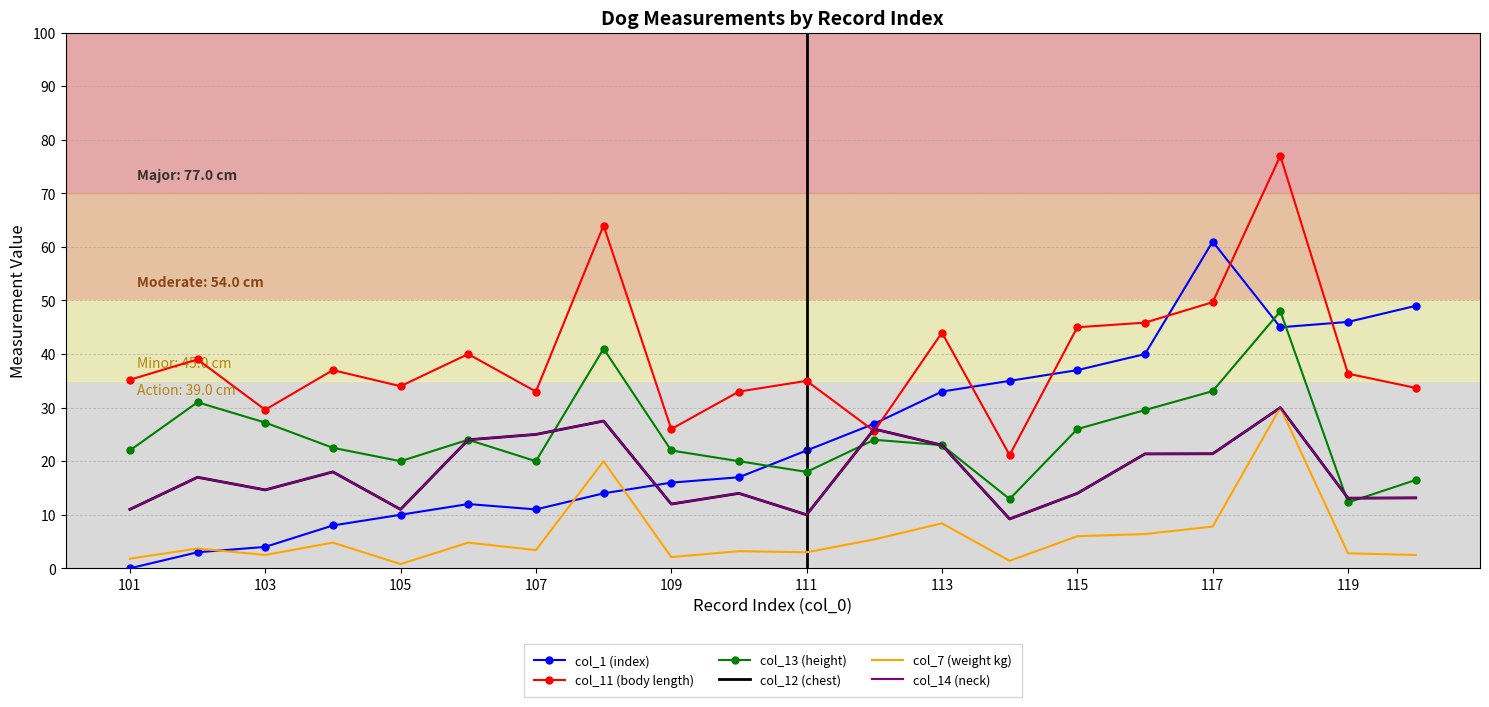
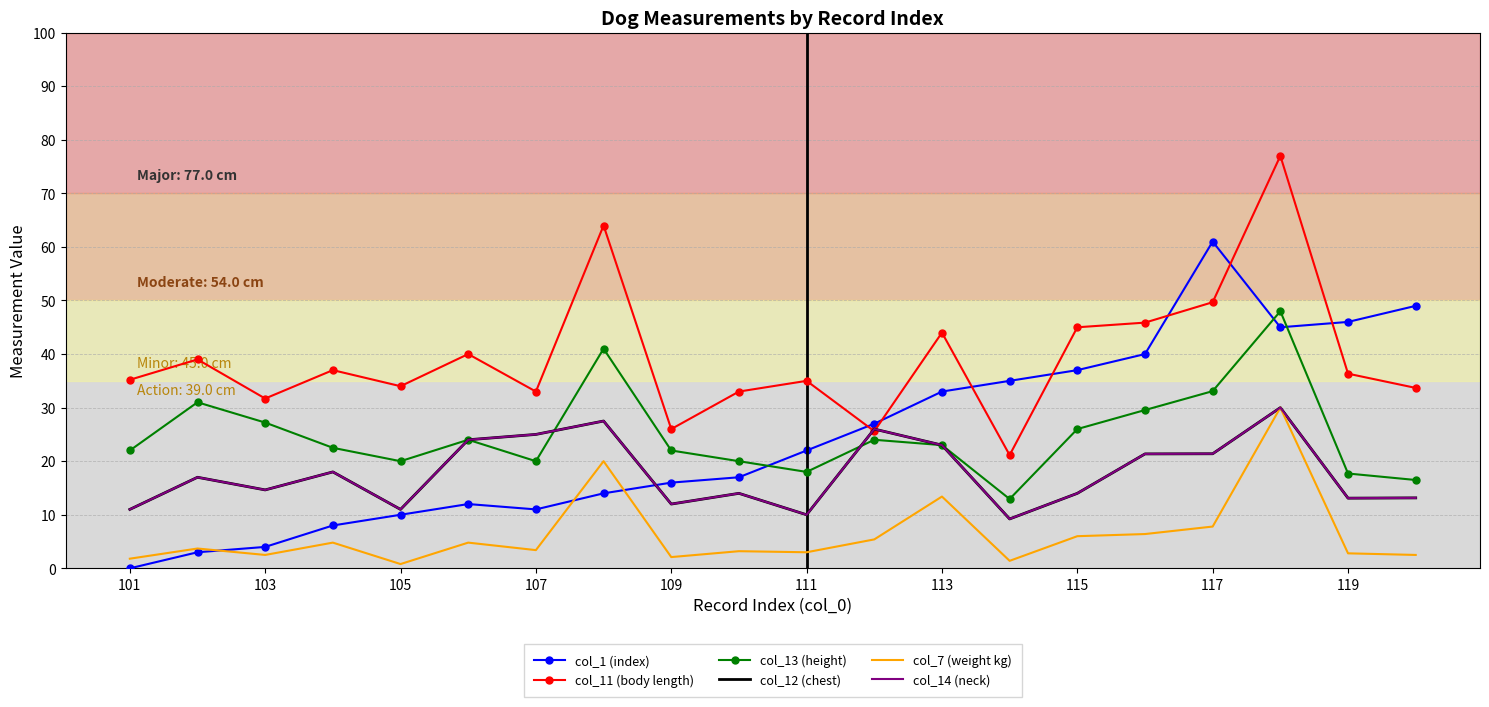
  {
    "col_1 (index)": {
      "101": 0,
      "103": 4,
      "105": 10,
      "107": 11,
      "109": 16,
      "111": 22,
      "113": 33,
      "115": 37,
      "117": 61,
      "119": 46
    },
    "col_11 (body length)": {
      "101": 35,
-     "103": 30,
+     "103": 32,
      "105": 34,
      "107": 33,
      "109": 26,
      "111": 35,
      "113": 44,
      "115": 45,
      "117": 50,
      "119": 36
    },
    "col_13 (height)": {
      "101": 22,
      "103": 27,
      "105": 20,
      "107": 20,
      "109": 22,
      "111": 18,
      "115": 26,
      "117": 33,
-     "119": 12
+     "119": 18
    },
    "col_14 (neck)": {
      "101": 11,
      "103": 15,
      "105": 11,
      "107": 25,
      "109": 12,
      "111": 10,
      "115": 14,
      "117": 21,
      "119": 13
    },
    "col_7 (weight kg)": {
      "101": 2,
      "103": 3,
      "105": 1,
      "107": 3,
      "109": 2,
      "111": 3,
-     "113": 8,
+     "113": 13,
      "115": 6,
      "117": 8,
      "119": 3
    }
  }
